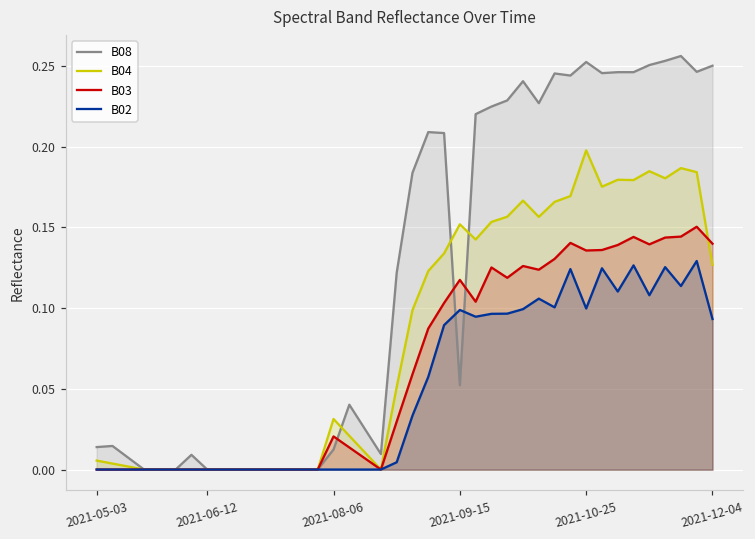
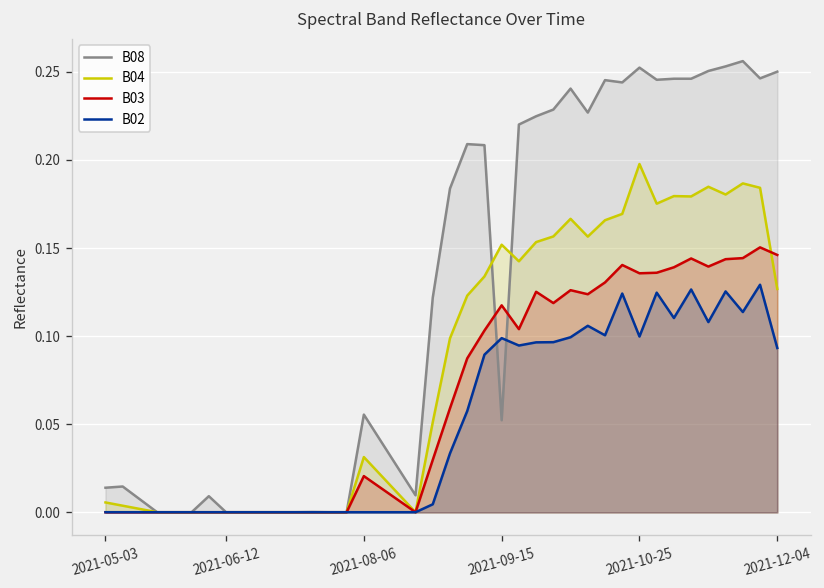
  {
    "B08": {
      "2021-05-03": 0.014,
-     "2021-08-06": 0.013,
+     "2021-08-06": 0.056,
      "2021-09-15": 0.052,
      "2021-10-25": 0.252,
      "2021-12-04": 0.250
    },
    "B04": {
      "2021-05-03": 0.006,
      "2021-08-06": 0.031,
      "2021-09-15": 0.152,
      "2021-10-25": 0.198,
      "2021-12-04": 0.127
    },
    "B03": {
      "2021-08-06": 0.021,
      "2021-09-15": 0.118,
      "2021-10-25": 0.136,
-     "2021-12-04": 0.140
+     "2021-12-04": 0.146
    },
    "B02": {
      "2021-08-06": 0.000,
      "2021-09-15": 0.099,
      "2021-10-25": 0.100,
      "2021-12-04": 0.093
    }
  }
